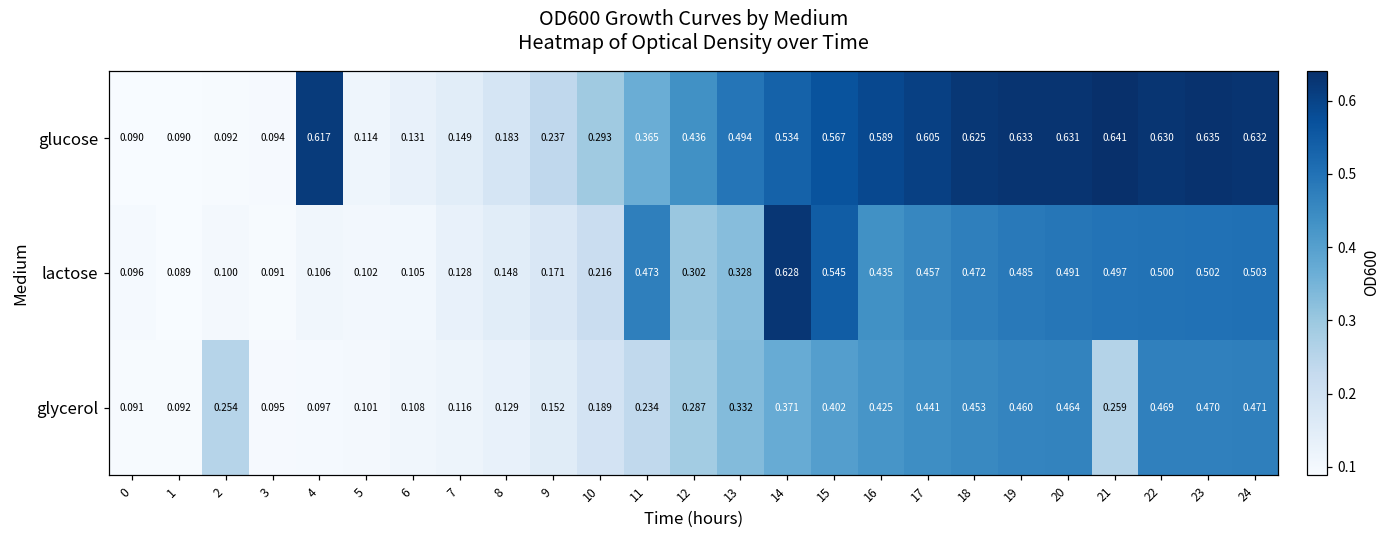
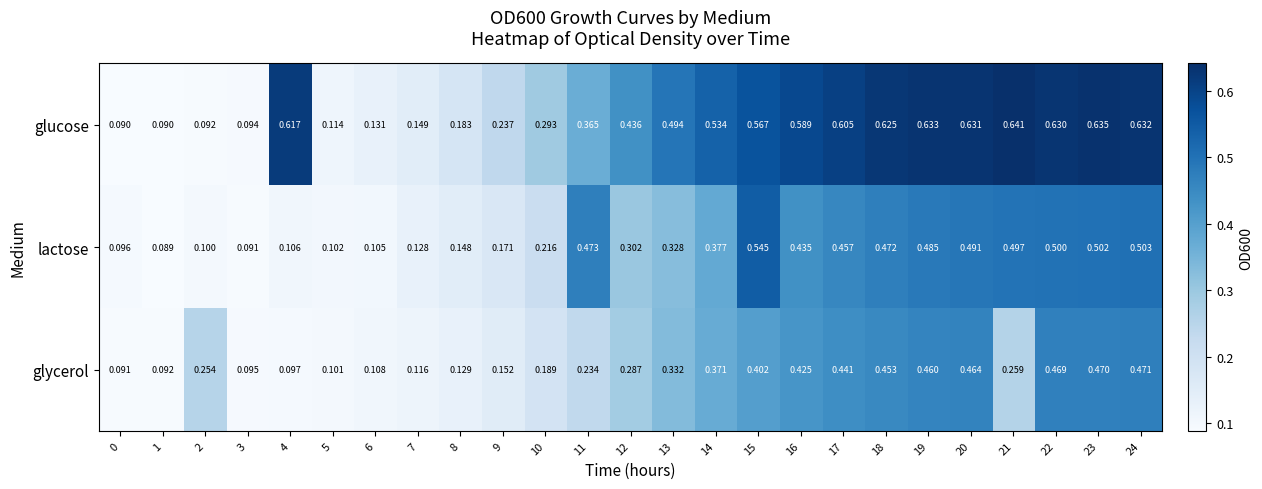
  {
    "glucose": {
      "0": 0.090,
      "1": 0.090,
      "2": 0.092,
      "3": 0.094,
      "4": 0.617,
      "5": 0.114,
      "6": 0.131,
      "7": 0.149,
      "8": 0.183,
      "9": 0.237,
      "10": 0.293,
      "11": 0.365,
      "12": 0.436,
      "13": 0.494,
      "14": 0.534,
      "15": 0.567,
      "16": 0.589,
      "17": 0.605,
      "18": 0.625,
      "19": 0.633,
      "20": 0.631,
      "21": 0.641,
      "22": 0.630,
      "23": 0.635,
      "24": 0.632
    },
    "lactose": {
      "0": 0.096,
      "1": 0.089,
      "2": 0.100,
      "3": 0.091,
      "4": 0.106,
      "5": 0.102,
      "6": 0.105,
      "7": 0.128,
      "8": 0.148,
      "9": 0.171,
      "10": 0.216,
      "11": 0.473,
      "12": 0.302,
      "13": 0.328,
-     "14": 0.628,
+     "14": 0.377,
      "15": 0.545,
      "16": 0.435,
      "17": 0.457,
      "18": 0.472,
      "19": 0.485,
      "20": 0.491,
      "21": 0.497,
      "22": 0.500,
      "23": 0.502,
      "24": 0.503
    },
    "glycerol": {
      "0": 0.091,
      "1": 0.092,
      "2": 0.254,
      "3": 0.095,
      "4": 0.097,
      "5": 0.101,
      "6": 0.108,
      "7": 0.116,
      "8": 0.129,
      "9": 0.152,
      "10": 0.189,
      "11": 0.234,
      "12": 0.287,
      "13": 0.332,
      "14": 0.371,
      "15": 0.402,
      "16": 0.425,
      "17": 0.441,
      "18": 0.453,
      "19": 0.460,
      "20": 0.464,
      "21": 0.259,
      "22": 0.469,
      "23": 0.470,
      "24": 0.471
    }
  }
